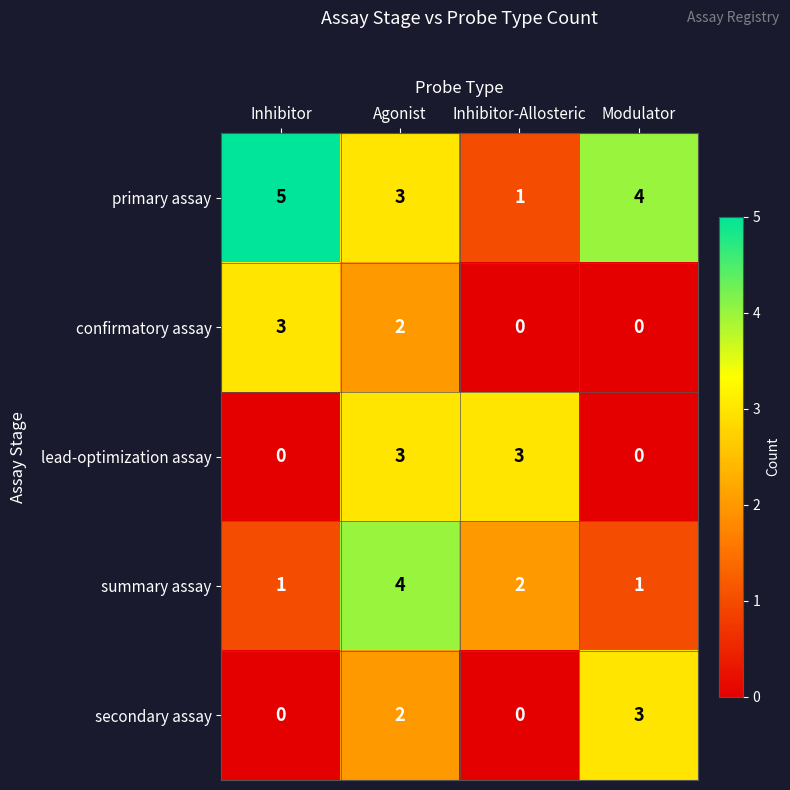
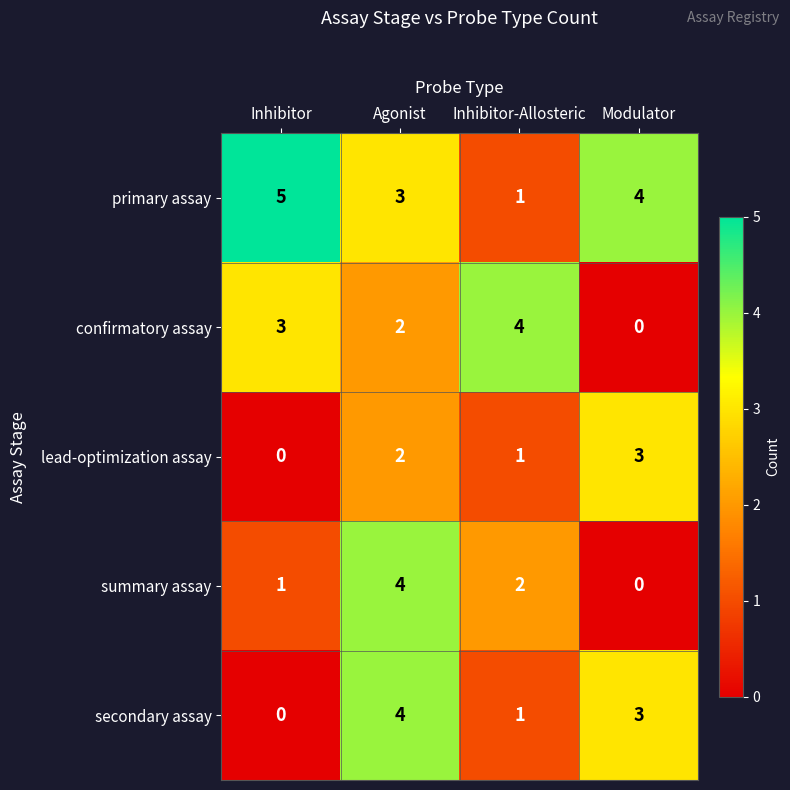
  {
    "primary assay": {
      "Inhibitor": 5,
      "Agonist": 3,
      "Inhibitor-Allosteric": 1,
      "Modulator": 4
    },
    "confirmatory assay": {
      "Inhibitor": 3,
      "Agonist": 2,
-     "Inhibitor-Allosteric": 0,
+     "Inhibitor-Allosteric": 4,
      "Modulator": 0
    },
    "lead-optimization assay": {
      "Inhibitor": 0,
-     "Agonist": 3,
-     "Inhibitor-Allosteric": 3,
-     "Modulator": 0
+     "Agonist": 2,
+     "Inhibitor-Allosteric": 1,
+     "Modulator": 3
    },
    "summary assay": {
      "Inhibitor": 1,
      "Agonist": 4,
      "Inhibitor-Allosteric": 2,
-     "Modulator": 1
+     "Modulator": 0
    },
    "secondary assay": {
      "Inhibitor": 0,
-     "Agonist": 2,
-     "Inhibitor-Allosteric": 0,
+     "Agonist": 4,
+     "Inhibitor-Allosteric": 1,
      "Modulator": 3
    }
  }
